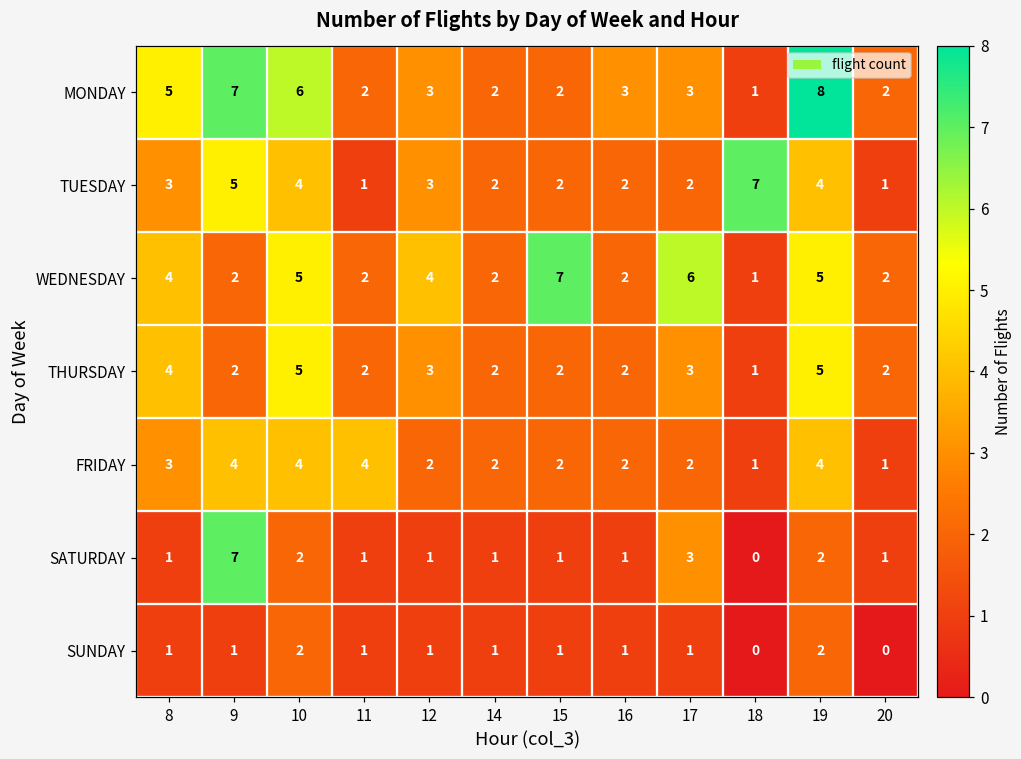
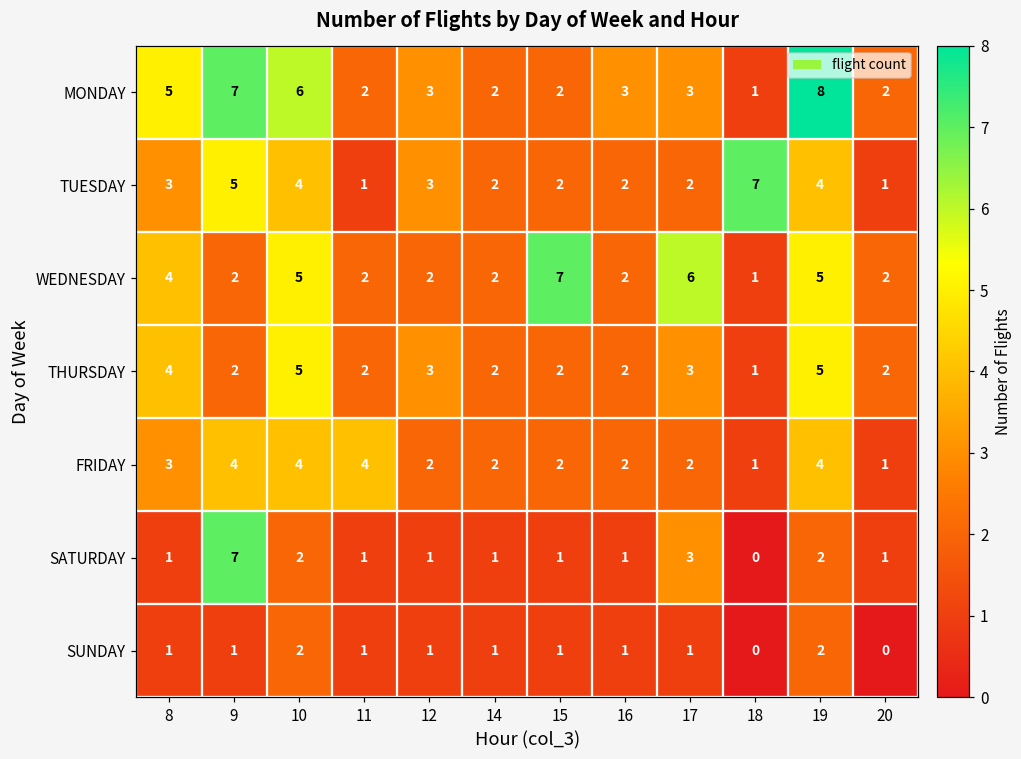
  {
    "MONDAY": {
      "8": 5,
      "9": 7,
      "10": 6,
      "11": 2,
      "12": 3,
      "14": 2,
      "15": 2,
      "16": 3,
      "17": 3,
      "18": 1,
      "19": 8,
      "20": 2
    },
    "TUESDAY": {
      "8": 3,
      "9": 5,
      "10": 4,
      "11": 1,
      "12": 3,
      "14": 2,
      "15": 2,
      "16": 2,
      "17": 2,
      "18": 7,
      "19": 4,
      "20": 1
    },
    "WEDNESDAY": {
      "8": 4,
      "9": 2,
      "10": 5,
      "11": 2,
-     "12": 4,
+     "12": 2,
      "14": 2,
      "15": 7,
      "16": 2,
      "17": 6,
      "18": 1,
      "19": 5,
      "20": 2
    },
    "THURSDAY": {
      "8": 4,
      "9": 2,
      "10": 5,
      "11": 2,
      "12": 3,
      "14": 2,
      "15": 2,
      "16": 2,
      "17": 3,
      "18": 1,
      "19": 5,
      "20": 2
    },
    "FRIDAY": {
      "8": 3,
      "9": 4,
      "10": 4,
      "11": 4,
      "12": 2,
      "14": 2,
      "15": 2,
      "16": 2,
      "17": 2,
      "18": 1,
      "19": 4,
      "20": 1
    },
    "SATURDAY": {
      "8": 1,
      "9": 7,
      "10": 2,
      "11": 1,
      "12": 1,
      "14": 1,
      "15": 1,
      "16": 1,
      "17": 3,
      "18": 0,
      "19": 2,
      "20": 1
    },
    "SUNDAY": {
      "8": 1,
      "9": 1,
      "10": 2,
      "11": 1,
      "12": 1,
      "14": 1,
      "15": 1,
      "16": 1,
      "17": 1,
      "18": 0,
      "19": 2,
      "20": 0
    }
  }
